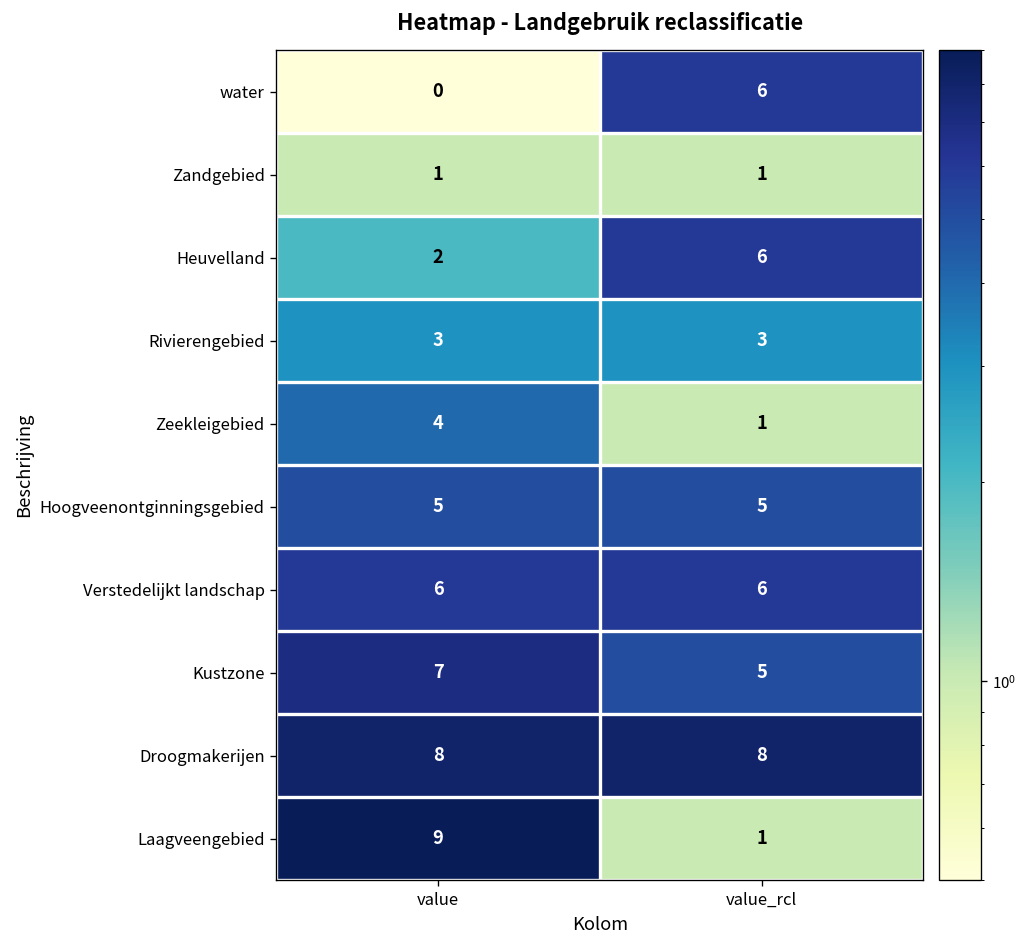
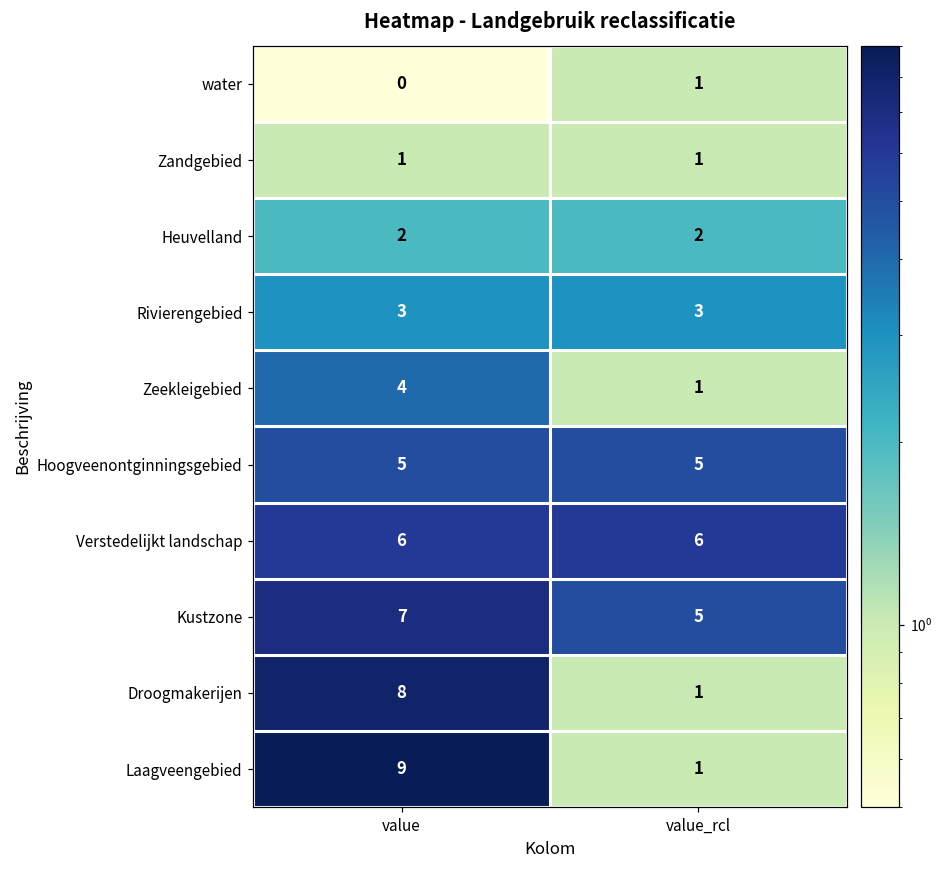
  {
    "water": {
      "value": 0,
-     "value_rcl": 6
+     "value_rcl": 1
    },
    "Zandgebied": {
      "value": 1,
      "value_rcl": 1
    },
    "Heuvelland": {
      "value": 2,
-     "value_rcl": 6
+     "value_rcl": 2
    },
    "Rivierengebied": {
      "value": 3,
      "value_rcl": 3
    },
    "Zeekleigebied": {
      "value": 4,
      "value_rcl": 1
    },
    "Hoogveenontginningsgebied": {
      "value": 5,
      "value_rcl": 5
    },
    "Verstedelijkt landschap": {
      "value": 6,
      "value_rcl": 6
    },
    "Kustzone": {
      "value": 7,
      "value_rcl": 5
    },
    "Droogmakerijen": {
      "value": 8,
-     "value_rcl": 8
+     "value_rcl": 1
    },
    "Laagveengebied": {
      "value": 9,
      "value_rcl": 1
    }
  }
